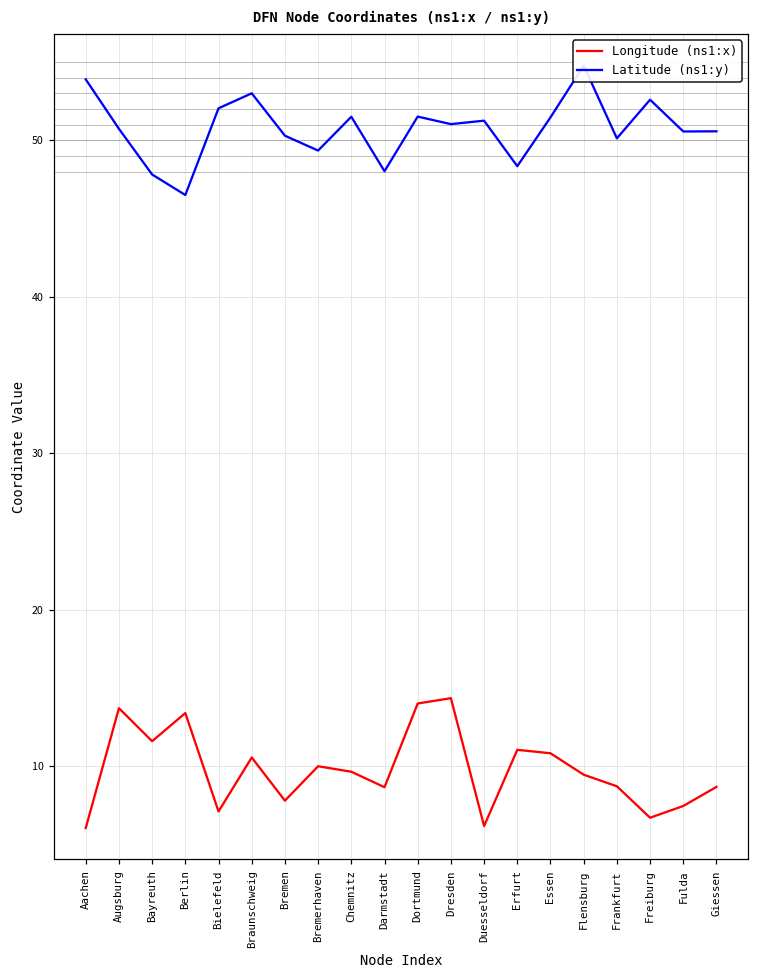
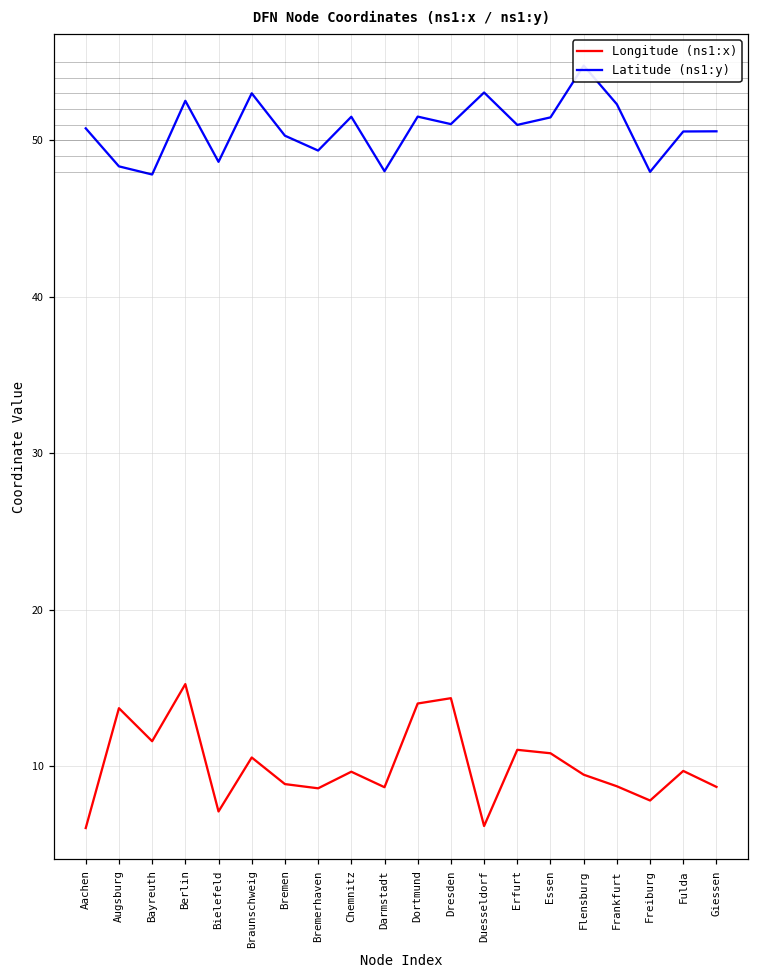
  {
    "Longitude (ns1:x)": {
      "Aachen": 6.0,
      "Augsburg": 13.7,
      "Bayreuth": 11.6,
-     "Berlin": 13.4,
+     "Berlin": 15.2,
      "Bielefeld": 7.1,
      "Braunschweig": 10.6,
-     "Bremen": 7.8,
-     "Bremerhaven": 10.0,
+     "Bremen": 8.9,
+     "Bremerhaven": 8.6,
      "Chemnitz": 9.6,
      "Darmstadt": 8.7,
      "Dortmund": 14.0,
      "Dresden": 14.3,
      "Duesseldorf": 6.2,
      "Erfurt": 11.0,
      "Essen": 10.8,
      "Flensburg": 9.5,
      "Frankfurt": 8.7,
-     "Freiburg": 6.7,
-     "Fulda": 7.5,
+     "Freiburg": 7.8,
+     "Fulda": 9.7,
      "Giessen": 8.7
    },
    "Latitude (ns1:y)": {
-     "Aachen": 53.9,
-     "Augsburg": 50.7,
+     "Aachen": 50.8,
+     "Augsburg": 48.3,
      "Bayreuth": 47.8,
-     "Berlin": 46.5,
-     "Bielefeld": 52.0,
+     "Berlin": 52.5,
+     "Bielefeld": 48.6,
      "Braunschweig": 53.0,
      "Bremen": 50.3,
      "Bremerhaven": 49.3,
      "Chemnitz": 51.5,
      "Darmstadt": 48.0,
      "Dortmund": 51.5,
      "Dresden": 51.0,
-     "Duesseldorf": 51.3,
-     "Erfurt": 48.3,
+     "Duesseldorf": 53.1,
+     "Erfurt": 51.0,
      "Essen": 51.5,
-     "Frankfurt": 50.1,
-     "Freiburg": 52.6,
+     "Frankfurt": 52.3,
+     "Freiburg": 48.0,
      "Fulda": 50.6,
      "Giessen": 50.6
    }
  }
